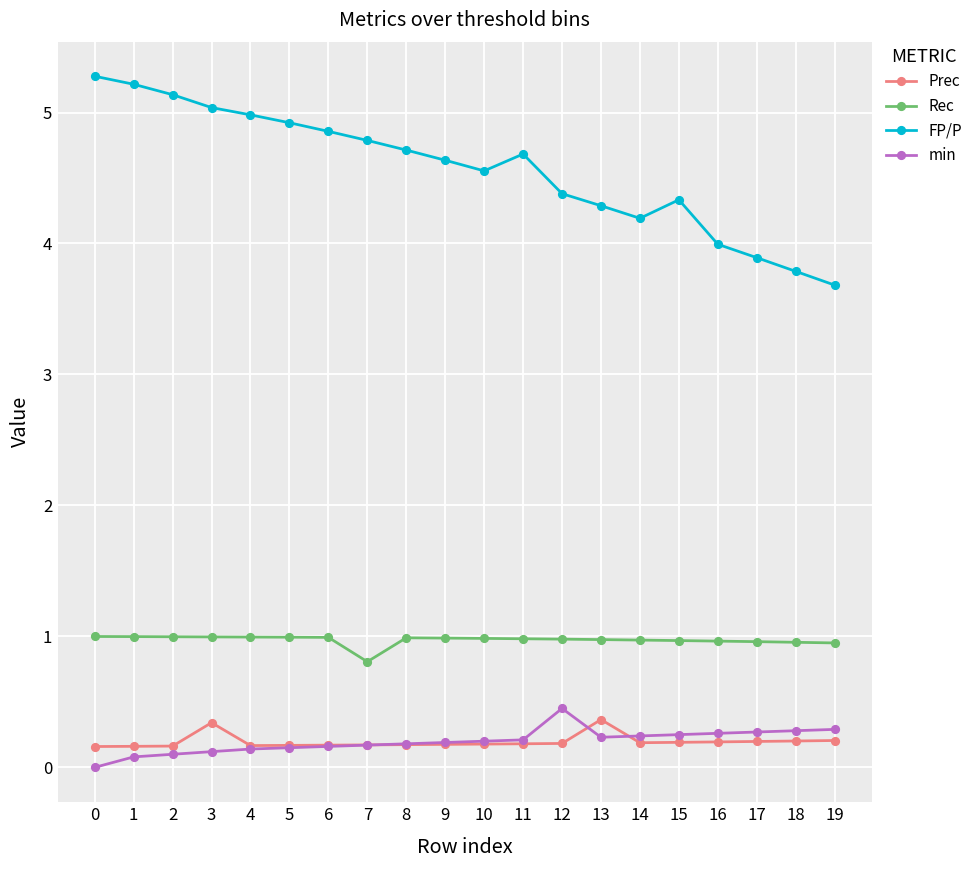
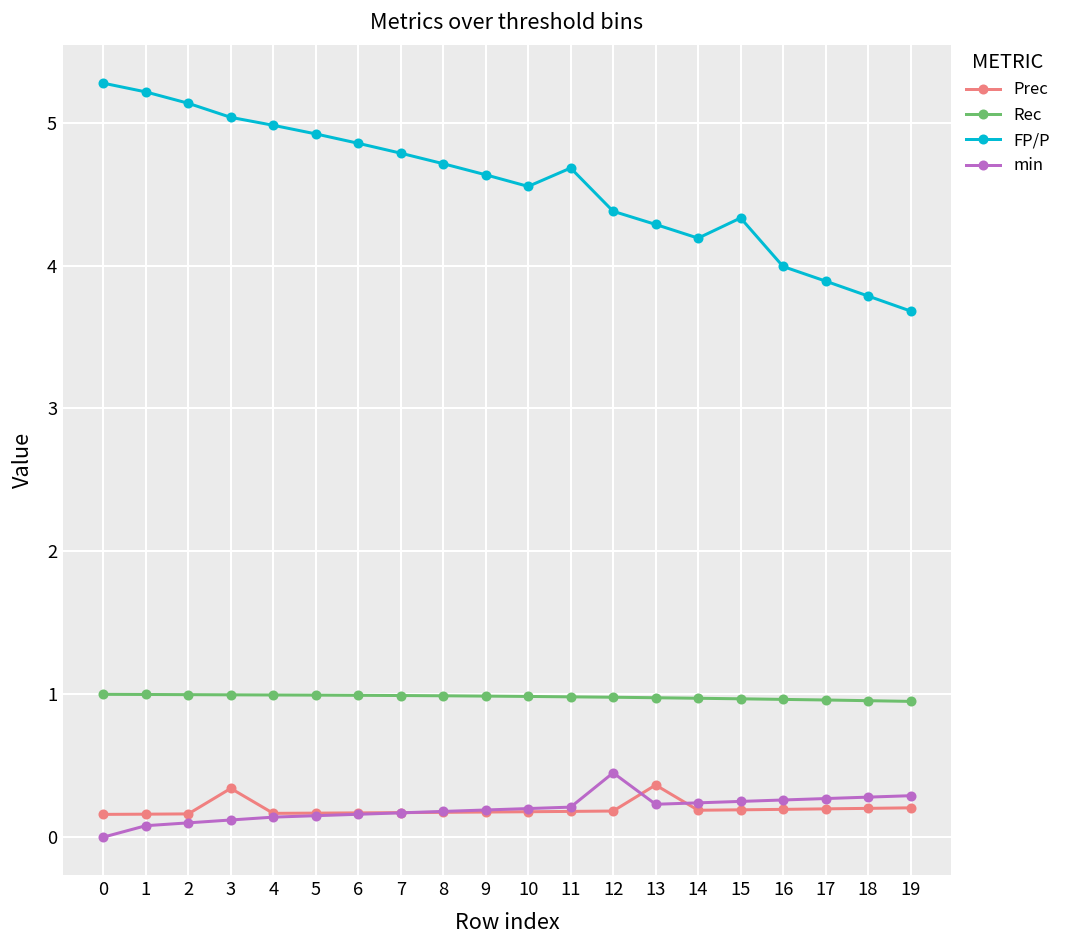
  {
    "Prec": {
      "0": 0.16,
      "1": 0.16,
      "2": 0.16,
      "3": 0.34,
      "4": 0.17,
      "10": 0.18,
      "11": 0.18,
      "12": 0.18,
      "13": 0.36,
      "14": 0.19,
      "15": 0.19,
      "16": 0.19,
      "17": 0.20,
      "18": 0.20,
      "19": 0.21
    },
    "Rec": {
      "0": 1.00,
      "1": 1.00,
      "2": 1.00,
      "3": 1.00,
      "4": 0.99,
      "5": 0.99,
      "6": 0.99,
-     "7": 0.81,
+     "7": 0.99,
      "8": 0.99,
      "9": 0.99,
      "10": 0.98,
      "11": 0.98,
      "12": 0.98,
      "13": 0.98,
      "14": 0.97,
      "15": 0.97,
      "16": 0.96,
      "17": 0.96,
      "18": 0.96,
      "19": 0.95
    },
    "FP/P": {
      "0": 5.28,
      "1": 5.22,
      "2": 5.14,
      "3": 5.04,
      "4": 4.98,
      "5": 4.92,
      "6": 4.86,
      "7": 4.79,
      "8": 4.71,
      "9": 4.64,
      "10": 4.55,
      "11": 4.68,
      "12": 4.38,
      "13": 4.29,
      "14": 4.19,
      "15": 4.33,
      "16": 3.99,
      "17": 3.89,
      "18": 3.79,
      "19": 3.68
    },
    "min": {
      "0": 0.00,
      "1": 0.08,
      "2": 0.10,
      "3": 0.12,
      "4": 0.14,
      "10": 0.20,
      "11": 0.21,
      "12": 0.45,
      "13": 0.23,
      "14": 0.24,
      "15": 0.25,
      "16": 0.26,
      "17": 0.27,
      "18": 0.28,
      "19": 0.29
    }
  }
